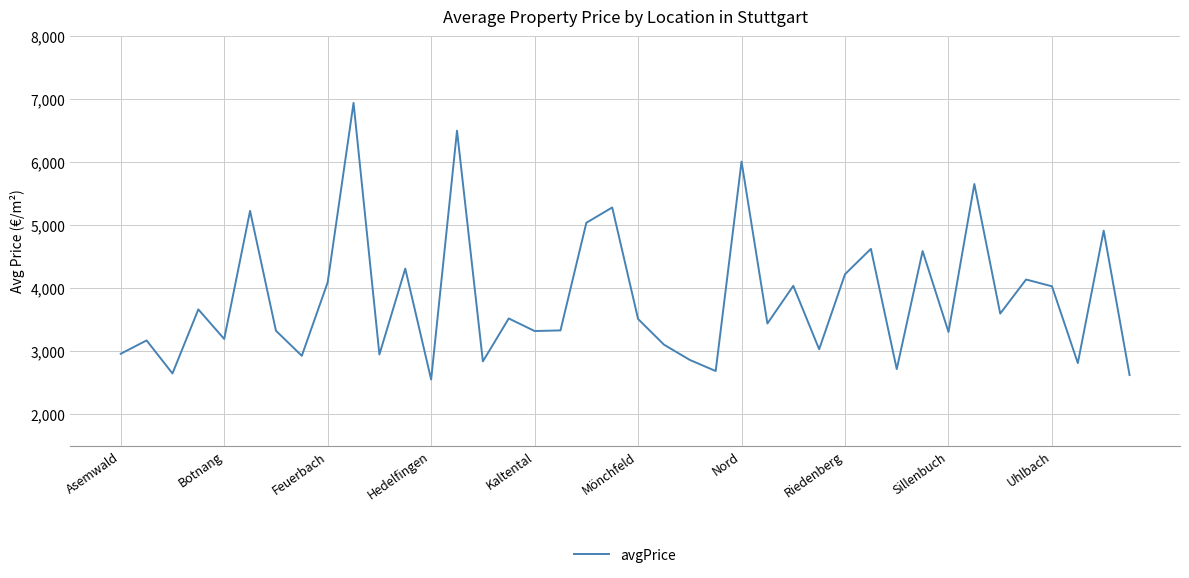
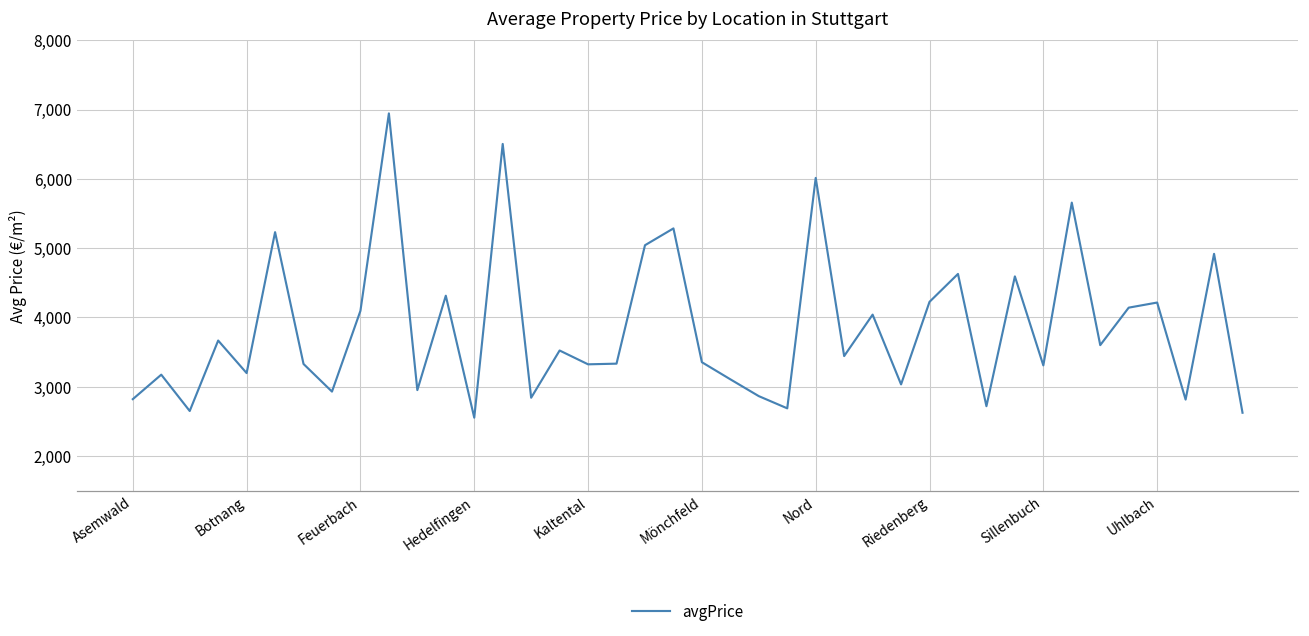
  {
-   "Asemwald": "3,000",
+   "Asemwald": "2,800",
    "Botnang": "3,200",
    "Feuerbach": "4,100",
    "Hedelfingen": "2,600",
    "Kaltental": "3,300",
-   "Mönchfeld": "3,500",
+   "Mönchfeld": "3,400",
    "Nord": "6,000",
    "Riedenberg": "4,200",
    "Sillenbuch": "3,300",
-   "Uhlbach": "4,000"
+   "Uhlbach": "4,200"
  }
